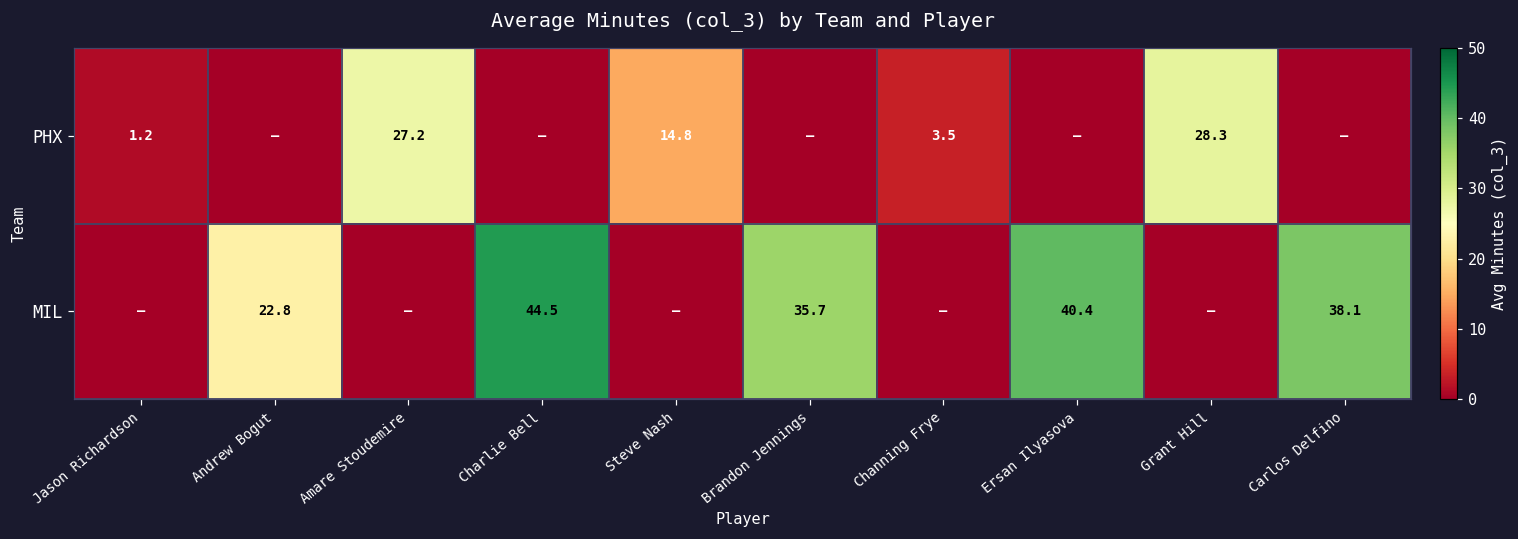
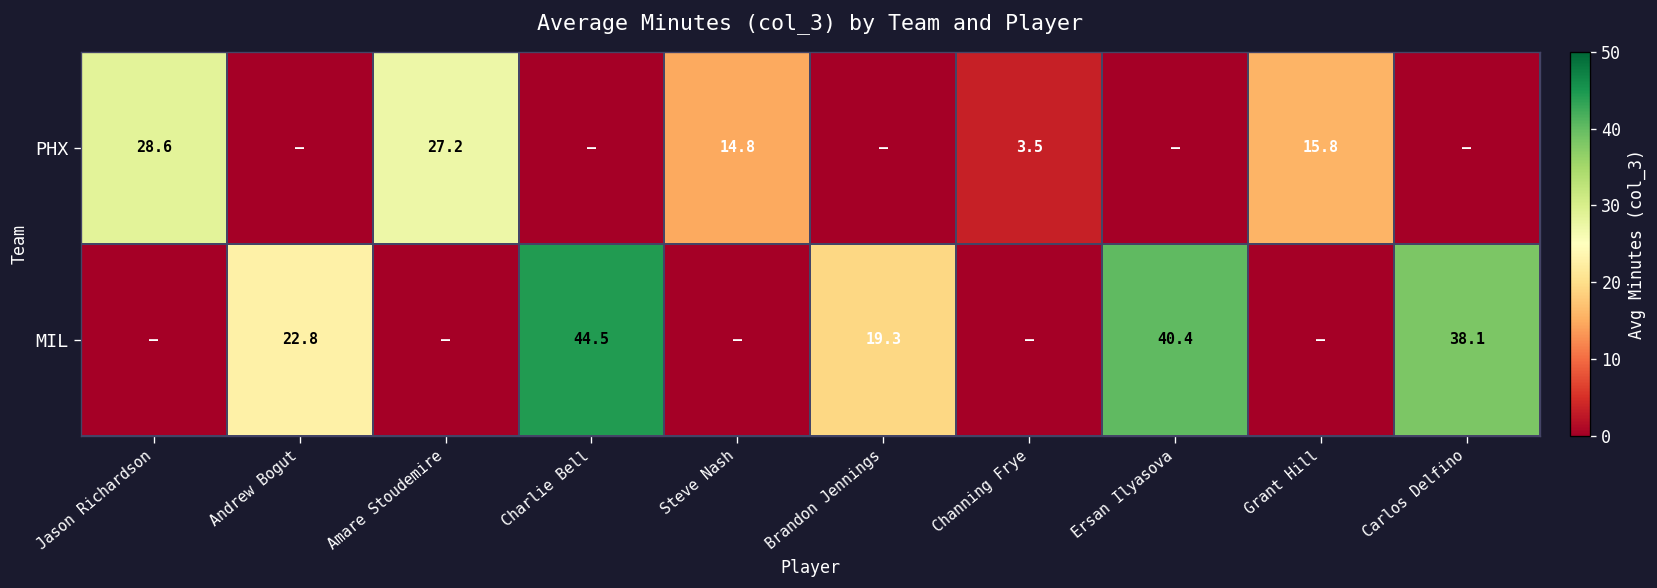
  {
    "PHX": {
-     "Jason Richardson": 1.2,
+     "Jason Richardson": 28.6,
      "Amare Stoudemire": 27.2,
      "Steve Nash": 14.8,
      "Channing Frye": 3.5,
-     "Grant Hill": 28.3
+     "Grant Hill": 15.8
    },
    "MIL": {
      "Andrew Bogut": 22.8,
      "Charlie Bell": 44.5,
-     "Brandon Jennings": 35.7,
+     "Brandon Jennings": 19.3,
      "Ersan Ilyasova": 40.4,
      "Carlos Delfino": 38.1
    }
  }
